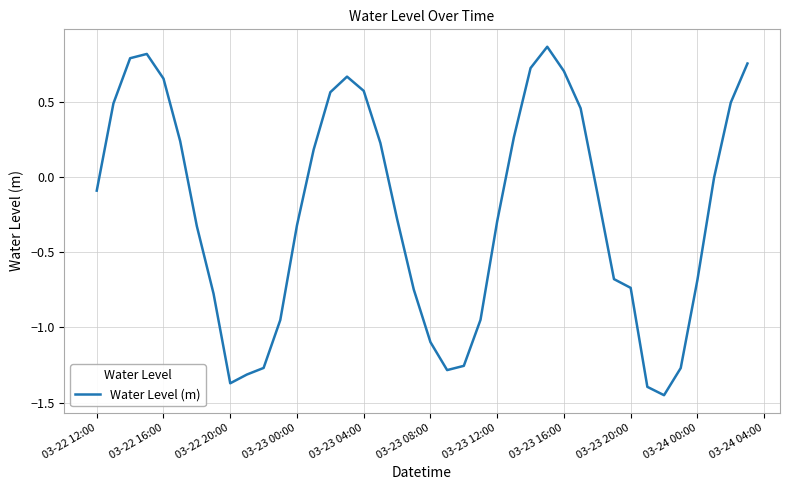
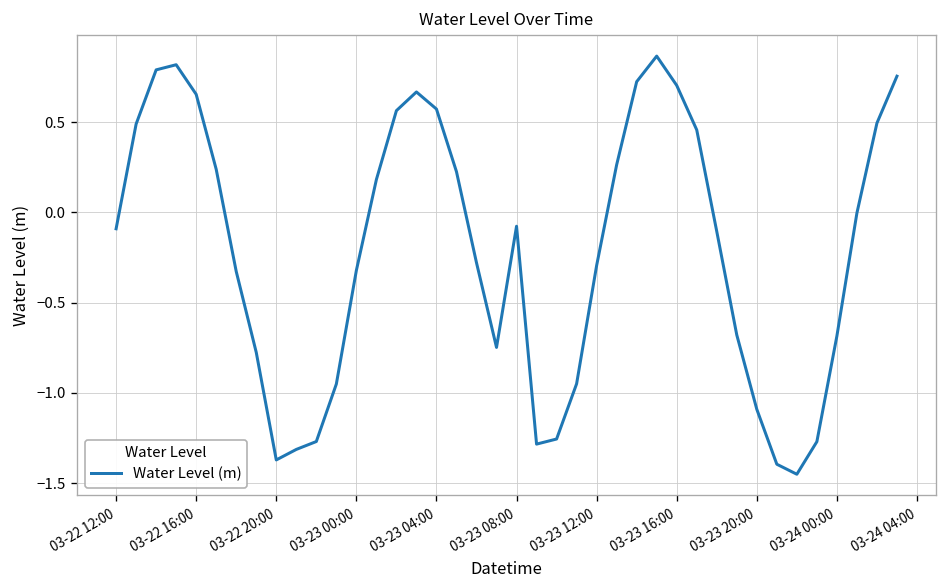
  {
    "03-22 12:00": -0.09,
    "03-22 16:00": 0.65,
    "03-22 20:00": -1.37,
    "03-23 00:00": -0.32,
    "03-23 04:00": 0.57,
-   "03-23 08:00": -1.10,
+   "03-23 08:00": -0.08,
    "03-23 12:00": -0.29,
    "03-23 16:00": 0.70,
-   "03-23 20:00": -0.74,
+   "03-23 20:00": -1.09,
    "03-24 00:00": -0.68
  }
